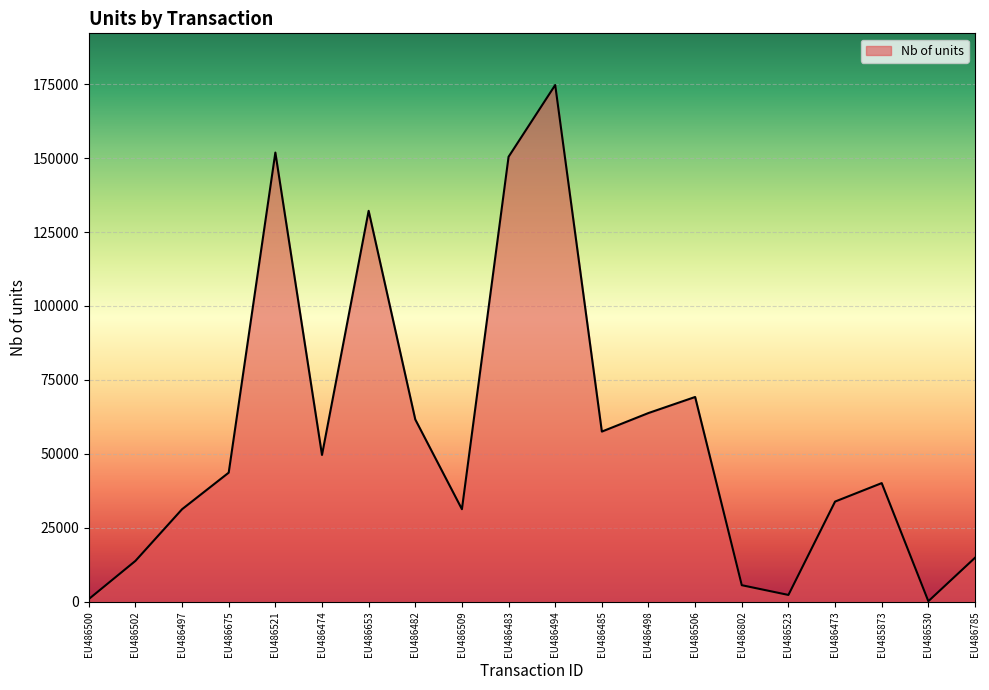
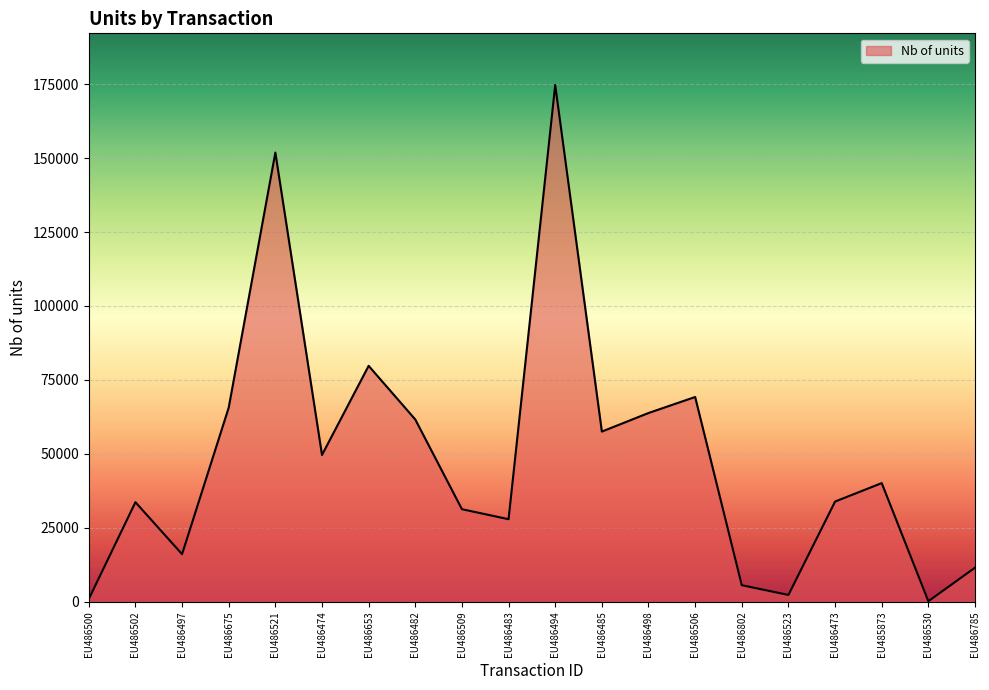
  {
    "EU486500": 1000,
-   "EU486502": 14000,
-   "EU486497": 31000,
-   "EU486675": 44000,
+   "EU486502": 34000,
+   "EU486497": 16000,
+   "EU486675": 66000,
    "EU486521": 152000,
    "EU486474": 50000,
-   "EU486653": 132000,
+   "EU486653": 80000,
    "EU486482": 62000,
    "EU486509": 31000,
-   "EU486483": 150000,
+   "EU486483": 28000,
    "EU486494": 175000,
    "EU486485": 58000,
    "EU486498": 64000,
    "EU486506": 69000,
    "EU486802": 6000,
    "EU486523": 2000,
    "EU486473": 34000,
    "EU485873": 40000,
    "EU486530": 0,
-   "EU486785": 15000
+   "EU486785": 12000
  }
